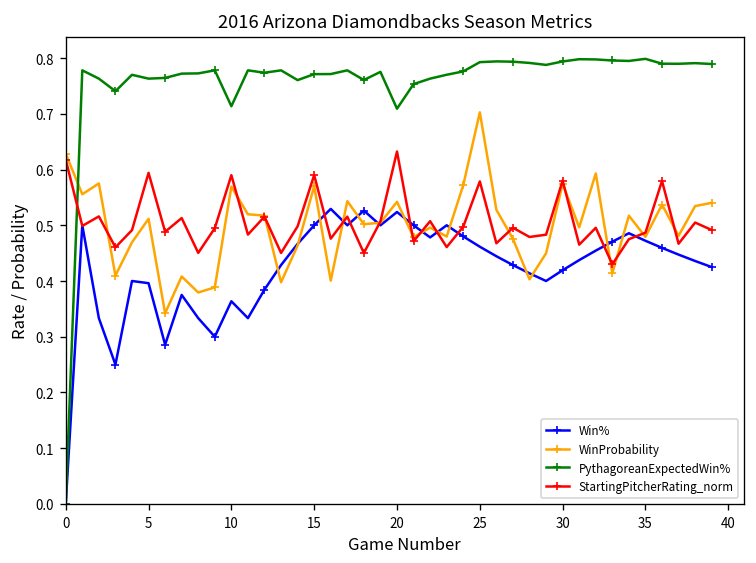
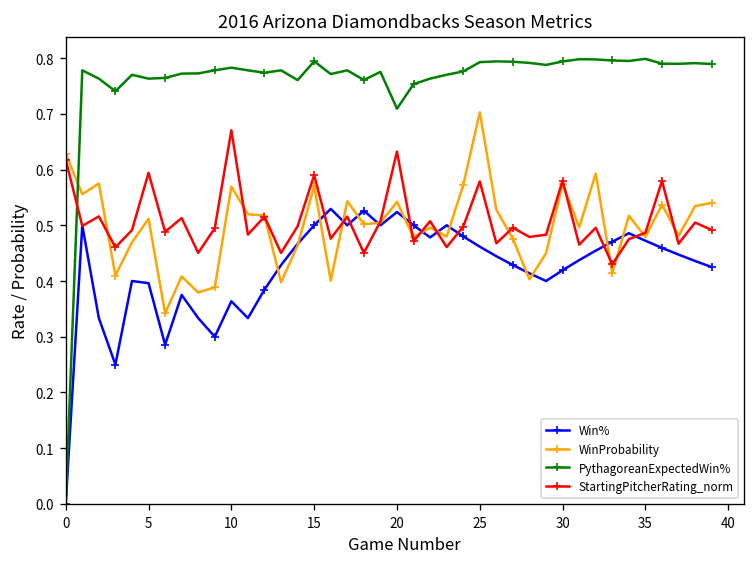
  {
    "Win%": {
      "5": 0.40,
      "10": 0.36,
      "15": 0.50,
      "20": 0.52,
      "25": 0.46,
      "30": 0.42,
      "35": 0.47
    },
    "WinProbability": {
      "0": 0.63,
      "5": 0.51,
      "10": 0.57,
      "15": 0.57,
      "20": 0.54,
      "25": 0.70,
      "30": 0.57,
      "35": 0.48
    },
    "PythagoreanExpectedWin%": {
      "5": 0.76,
-     "10": 0.71,
-     "15": 0.77,
+     "10": 0.78,
+     "15": 0.79,
      "20": 0.71,
      "25": 0.79,
      "30": 0.79,
      "35": 0.80
    },
    "StartingPitcherRating_norm": {
      "0": 0.62,
      "5": 0.59,
-     "10": 0.59,
+     "10": 0.67,
      "15": 0.59,
      "20": 0.63,
      "25": 0.58,
      "30": 0.58,
      "35": 0.49
    }
  }
